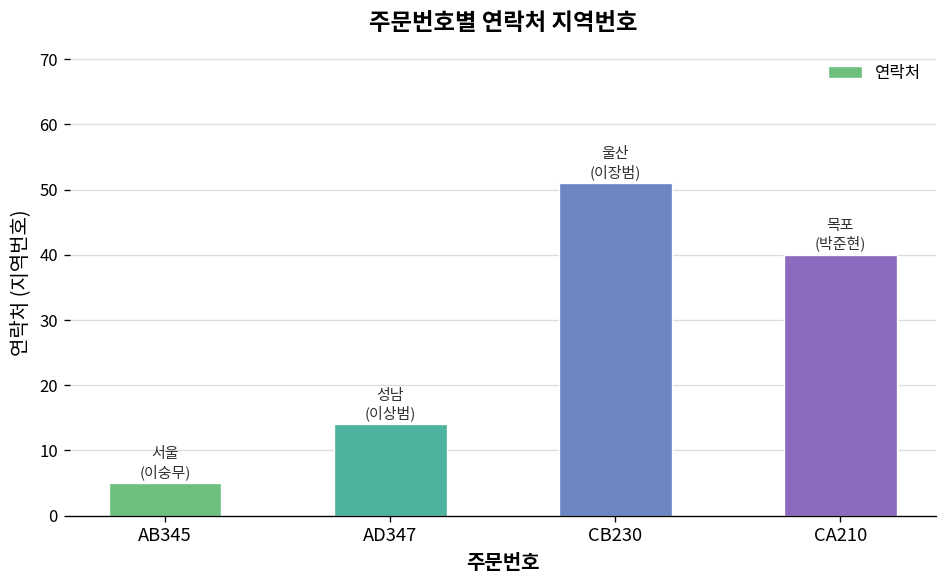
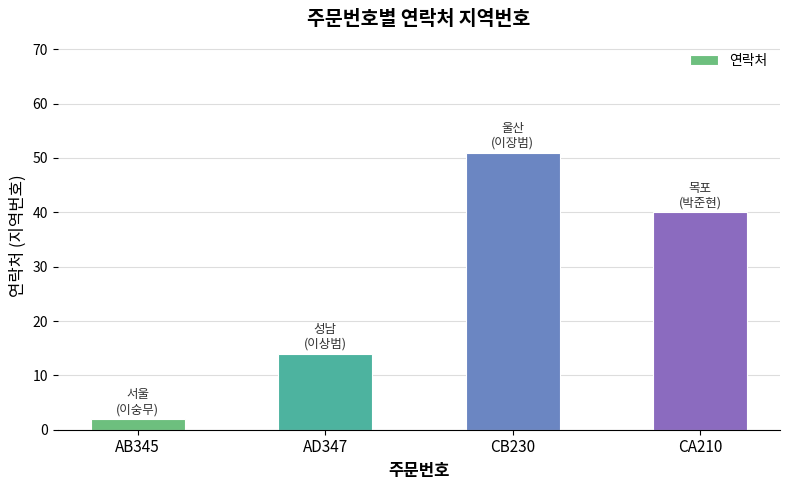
  {
-   "AB345": 5,
+   "AB345": 2,
    "AD347": 14,
    "CB230": 51,
    "CA210": 40
  }
